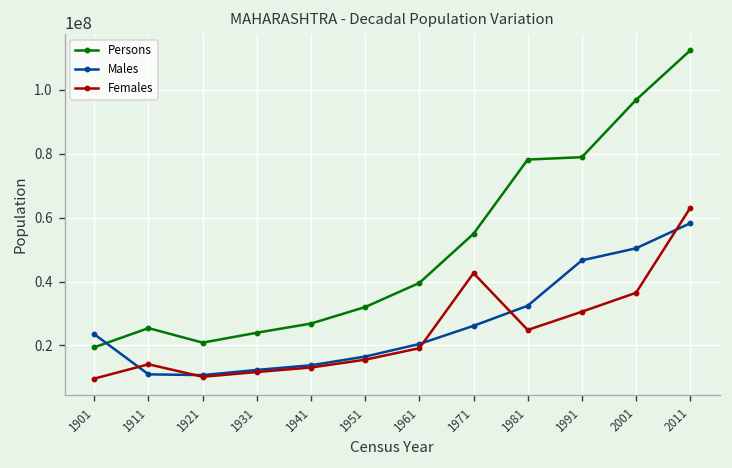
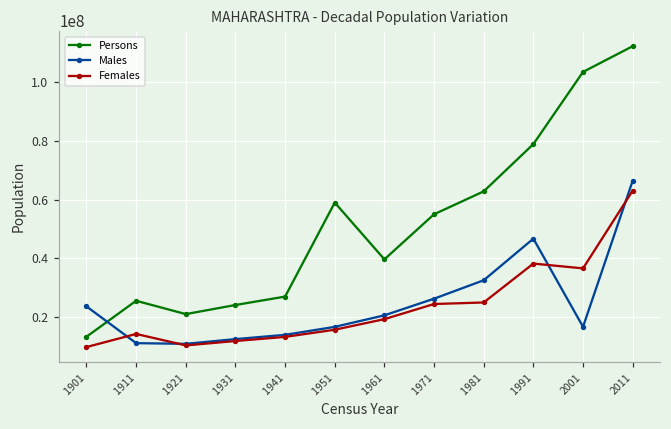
  {
    "Persons": {
-     "1901": 19000000,
+     "1901": 13000000,
      "1911": 25000000,
      "1921": 21000000,
      "1931": 24000000,
      "1941": 27000000,
-     "1951": 32000000,
+     "1951": 59000000,
      "1961": 40000000,
      "1971": 55000000,
-     "1981": 78000000,
+     "1981": 63000000,
      "1991": 79000000,
-     "2001": 97000000,
+     "2001": 104000000,
      "2011": 112000000
    },
    "Males": {
      "1901": 23000000,
      "1911": 11000000,
      "1951": 16000000,
      "1961": 20000000,
      "1971": 26000000,
      "1981": 32000000,
      "1991": 47000000,
-     "2001": 50000000,
-     "2011": 58000000
+     "2001": 17000000,
+     "2011": 66000000
    },
    "Females": {
      "1901": 10000000,
      "1911": 14000000,
      "1951": 16000000,
      "1961": 19000000,
-     "1971": 43000000,
+     "1971": 24000000,
      "1981": 25000000,
-     "1991": 31000000,
+     "1991": 38000000,
      "2001": 36000000,
      "2011": 63000000
    }
  }
